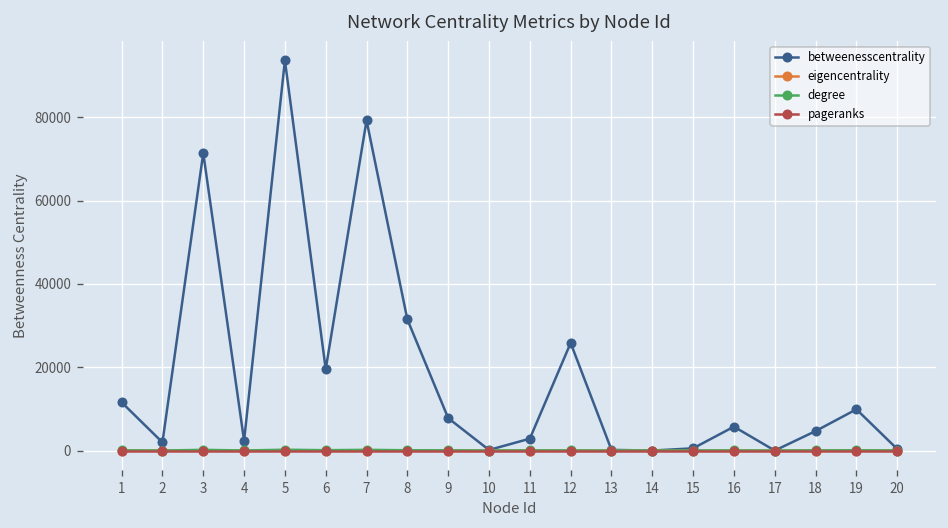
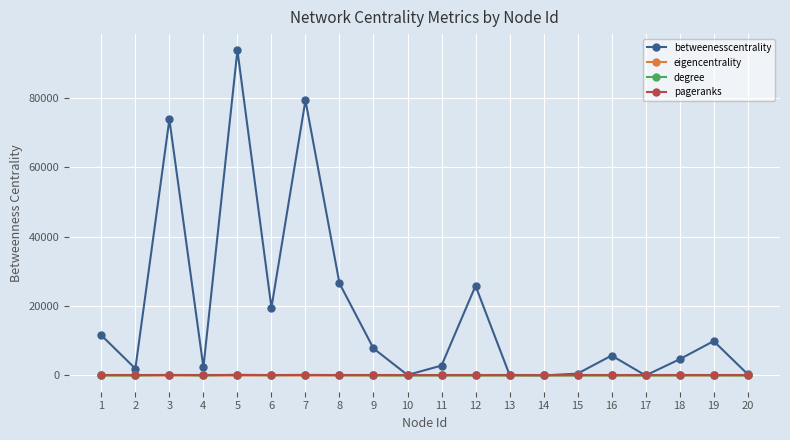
  {
    "betweenesscentrality": {
      "1": 12000,
      "2": 2000,
-     "3": 71000,
+     "3": 74000,
      "4": 2000,
      "5": 94000,
      "6": 20000,
      "7": 79000,
-     "8": 31000,
+     "8": 27000,
      "9": 8000,
      "11": 3000,
      "12": 26000,
      "16": 6000,
      "18": 5000,
      "19": 10000
    }
  }
